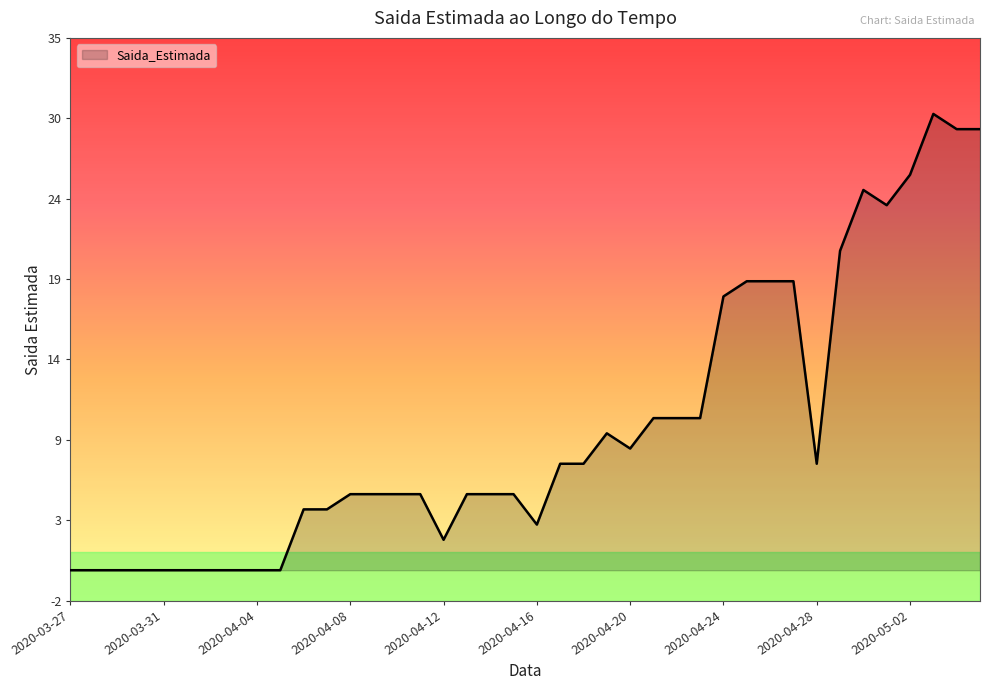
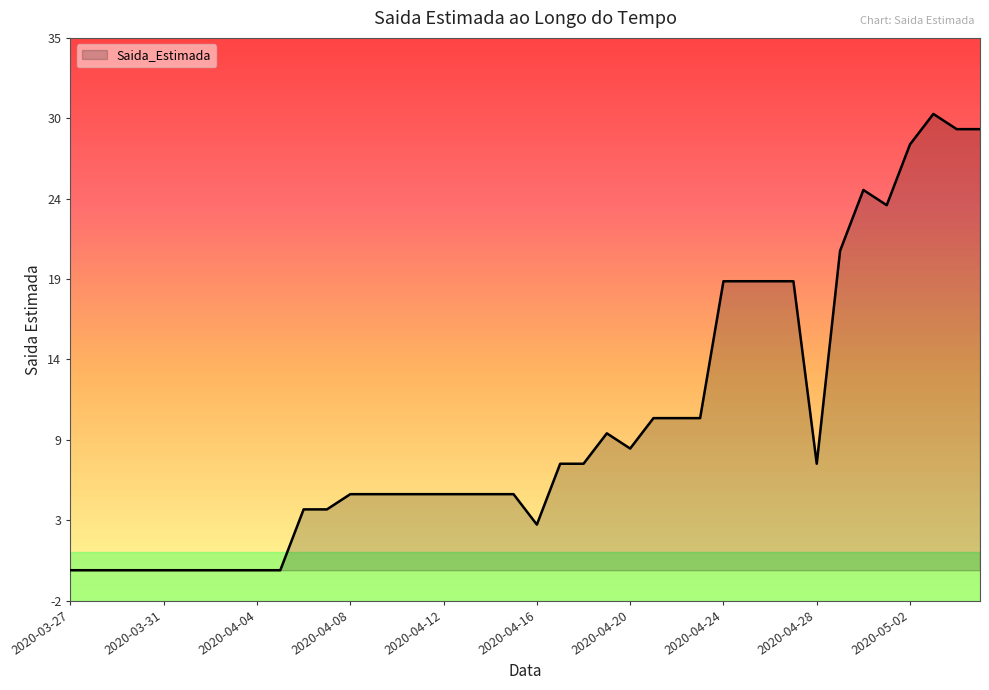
  {
    "2020-04-08": 5,
-   "2020-04-12": 2,
+   "2020-04-12": 5,
    "2020-04-16": 3,
    "2020-04-20": 8,
-   "2020-04-24": 18,
+   "2020-04-24": 19,
    "2020-04-28": 7,
-   "2020-05-02": 26
+   "2020-05-02": 28
  }
